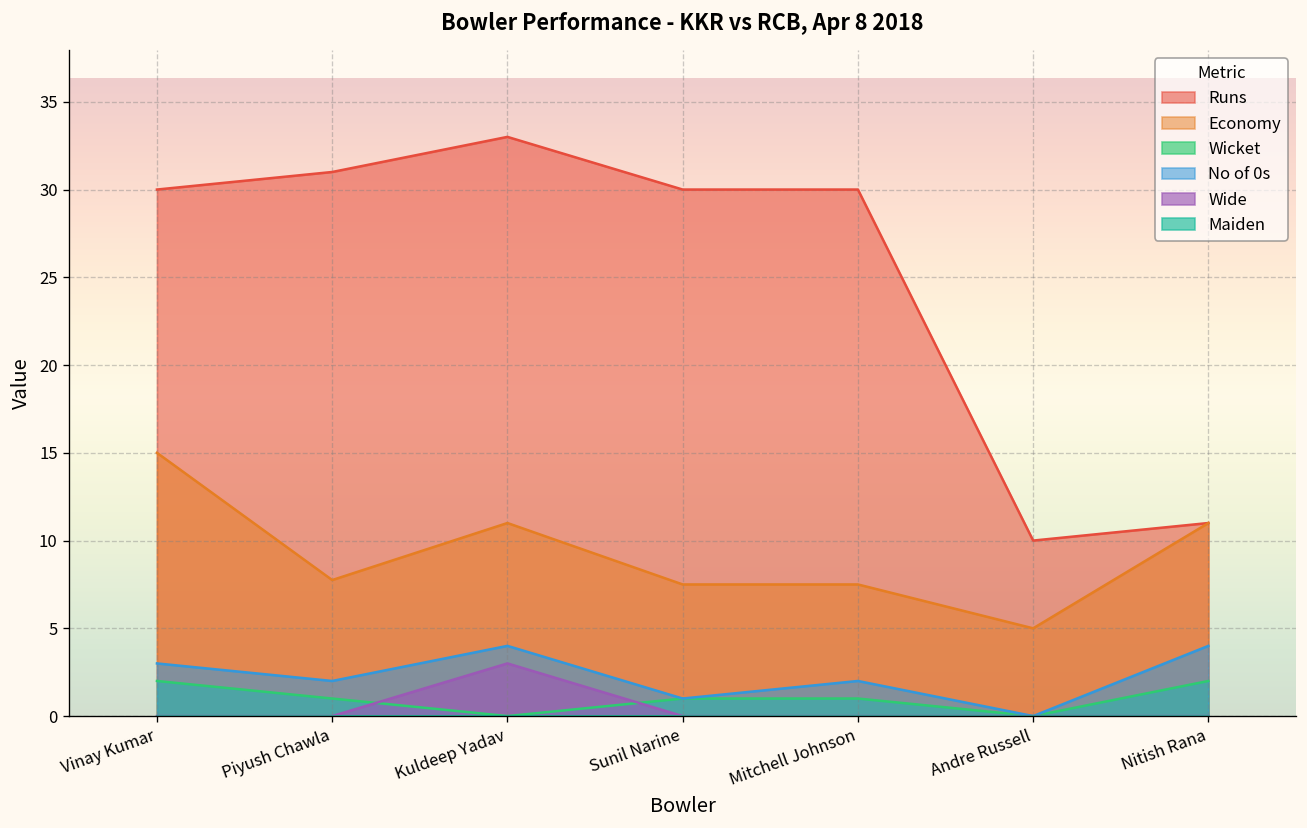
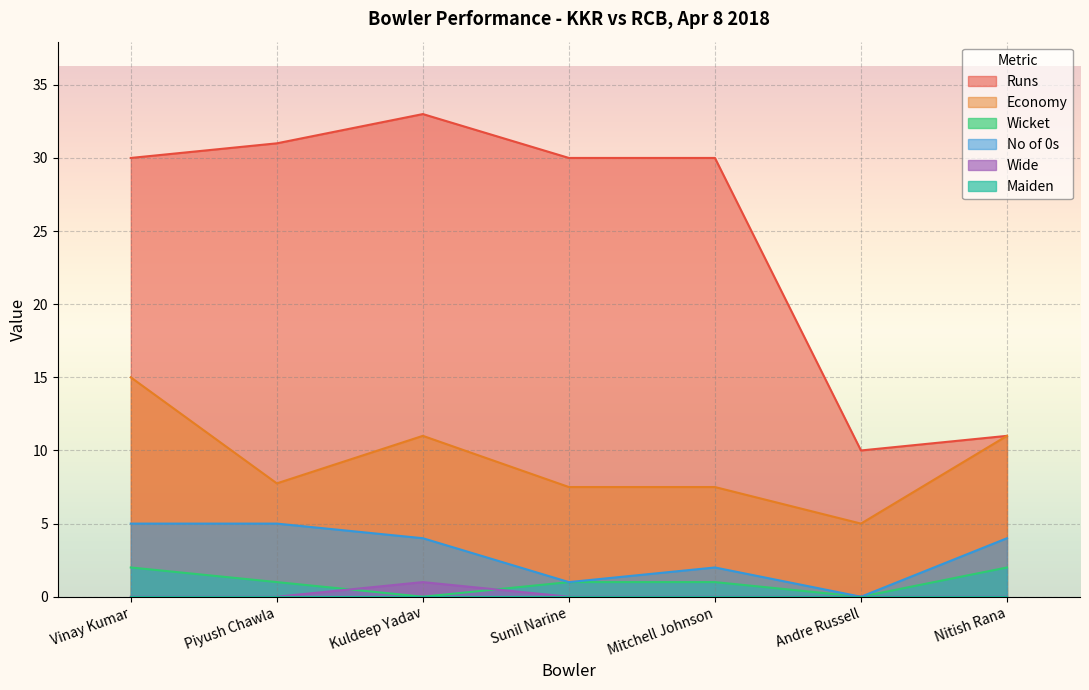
  {
    "No of 0s": {
-     "Vinay Kumar": 3,
-     "Piyush Chawla": 2,
+     "Vinay Kumar": 5,
+     "Piyush Chawla": 5,
      "Kuldeep Yadav": 4,
      "Mitchell Johnson": 2,
      "Nitish Rana": 4
    },
    "Wide": {
-     "Kuldeep Yadav": 3
+     "Kuldeep Yadav": 1
    }
  }
